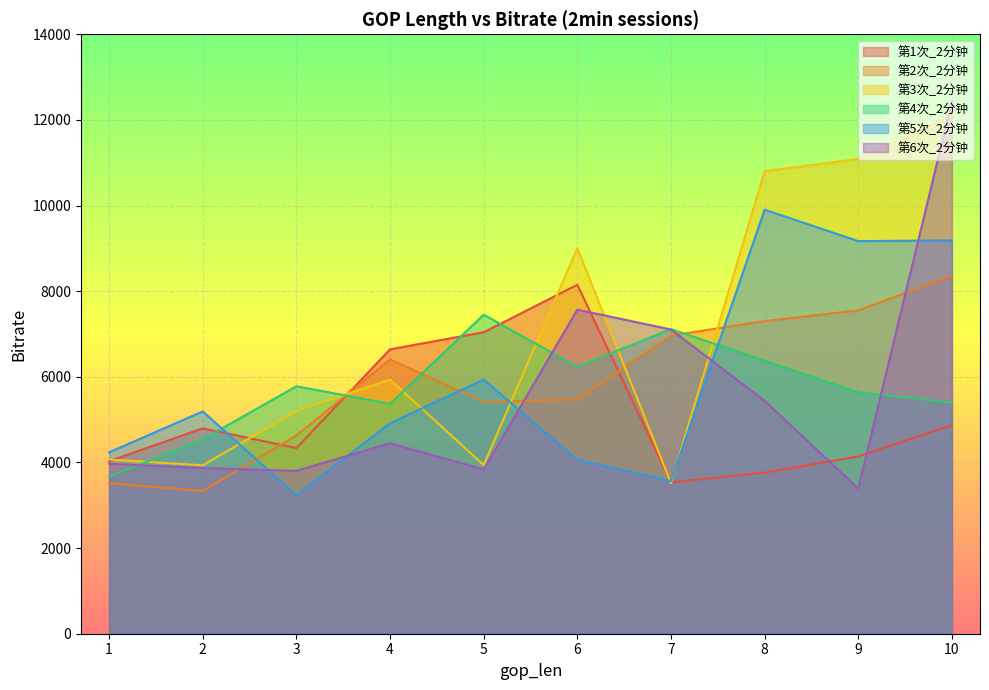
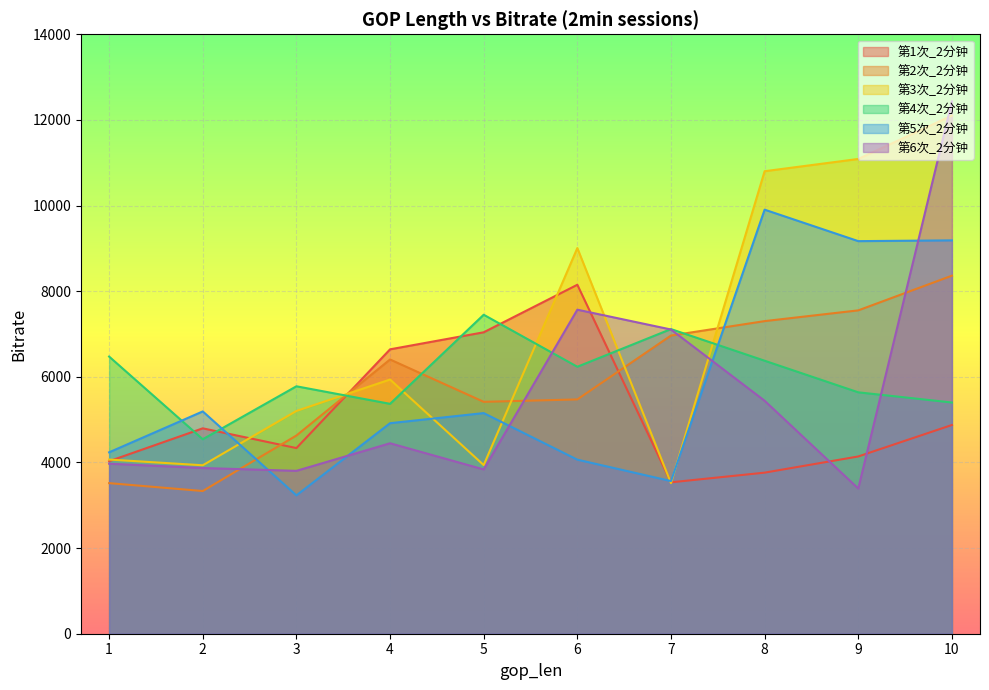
  {
    "第4次_2分钟": {
-     "1": 3700,
+     "1": 6500,
      "2": 4500,
      "3": 5800,
      "4": 5400,
      "5": 7500,
      "6": 6200,
      "8": 6400,
      "9": 5600,
      "10": 5400
    },
    "第5次_2分钟": {
      "1": 4200,
      "2": 5200,
      "3": 3200,
      "4": 4900,
-     "5": 5900,
+     "5": 5200,
      "6": 4100,
      "8": 9900,
      "9": 9200,
      "10": 9200
    },
    "第6次_2分钟": {
      "2": 3900,
      "3": 3800,
      "4": 4400,
      "5": 3800,
      "6": 7600,
      "8": 5400,
      "9": 3400
    }
  }
